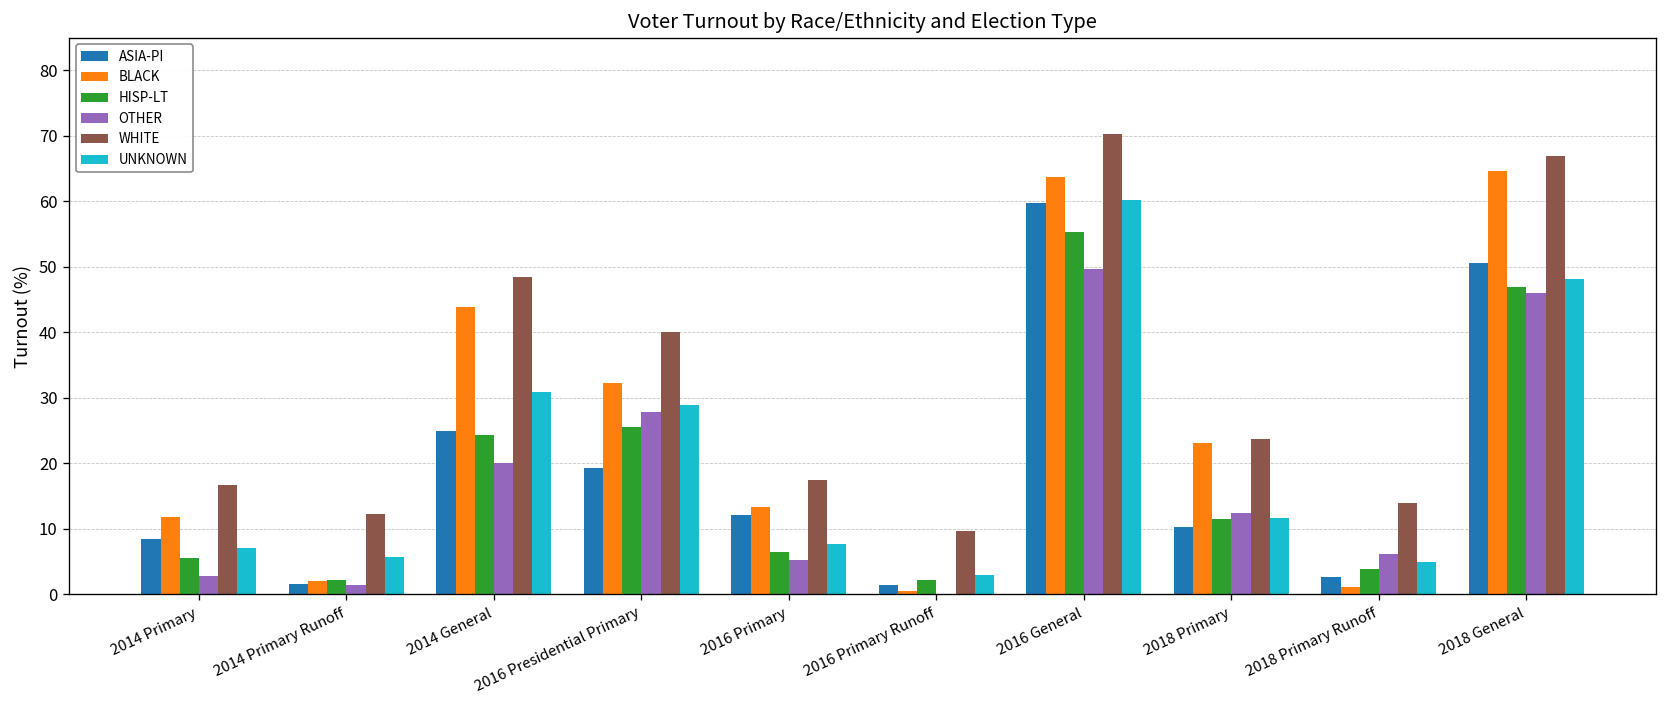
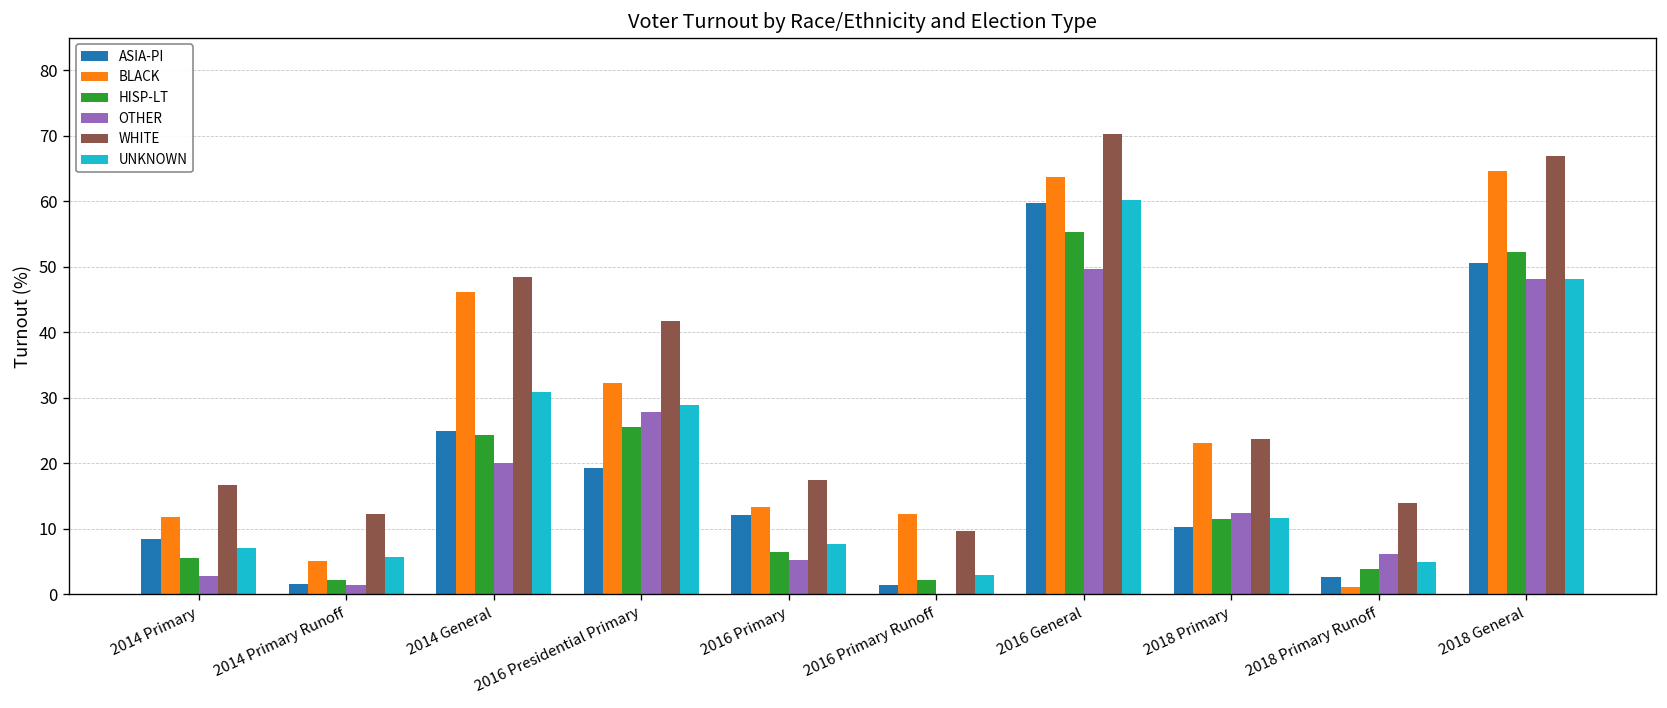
  {
    "ASIA-PI": {
      "2014 Primary": 8,
      "2014 Primary Runoff": 2,
      "2014 General": 25,
      "2016 Presidential Primary": 19,
      "2016 Primary": 12,
      "2016 Primary Runoff": 1,
      "2016 General": 60,
      "2018 Primary": 10,
      "2018 Primary Runoff": 3,
      "2018 General": 51
    },
    "BLACK": {
      "2014 Primary": 12,
-     "2014 Primary Runoff": 2,
-     "2014 General": 44,
+     "2014 Primary Runoff": 5,
+     "2014 General": 46,
      "2016 Presidential Primary": 32,
      "2016 Primary": 13,
-     "2016 Primary Runoff": 1,
+     "2016 Primary Runoff": 12,
      "2016 General": 64,
      "2018 Primary": 23,
      "2018 Primary Runoff": 1,
      "2018 General": 65
    },
    "HISP-LT": {
      "2014 Primary": 5,
      "2014 Primary Runoff": 2,
      "2014 General": 24,
      "2016 Presidential Primary": 26,
      "2016 Primary": 7,
      "2016 Primary Runoff": 2,
      "2016 General": 55,
      "2018 Primary": 11,
      "2018 Primary Runoff": 4,
-     "2018 General": 47
+     "2018 General": 52
    },
    "OTHER": {
      "2014 Primary": 3,
      "2014 Primary Runoff": 1,
      "2014 General": 20,
      "2016 Presidential Primary": 28,
      "2016 Primary": 5,
      "2016 Primary Runoff": 0,
      "2016 General": 50,
      "2018 Primary": 12,
      "2018 Primary Runoff": 6,
-     "2018 General": 46
+     "2018 General": 48
    },
    "WHITE": {
      "2014 Primary": 17,
      "2014 Primary Runoff": 12,
      "2014 General": 48,
-     "2016 Presidential Primary": 40,
+     "2016 Presidential Primary": 42,
      "2016 Primary": 17,
      "2016 Primary Runoff": 10,
      "2016 General": 70,
      "2018 Primary": 24,
      "2018 Primary Runoff": 14,
      "2018 General": 67
    },
    "UNKNOWN": {
      "2014 Primary": 7,
      "2014 Primary Runoff": 6,
      "2014 General": 31,
      "2016 Presidential Primary": 29,
      "2016 Primary": 8,
      "2016 Primary Runoff": 3,
      "2016 General": 60,
      "2018 Primary": 12,
      "2018 Primary Runoff": 5,
      "2018 General": 48
    }
  }
